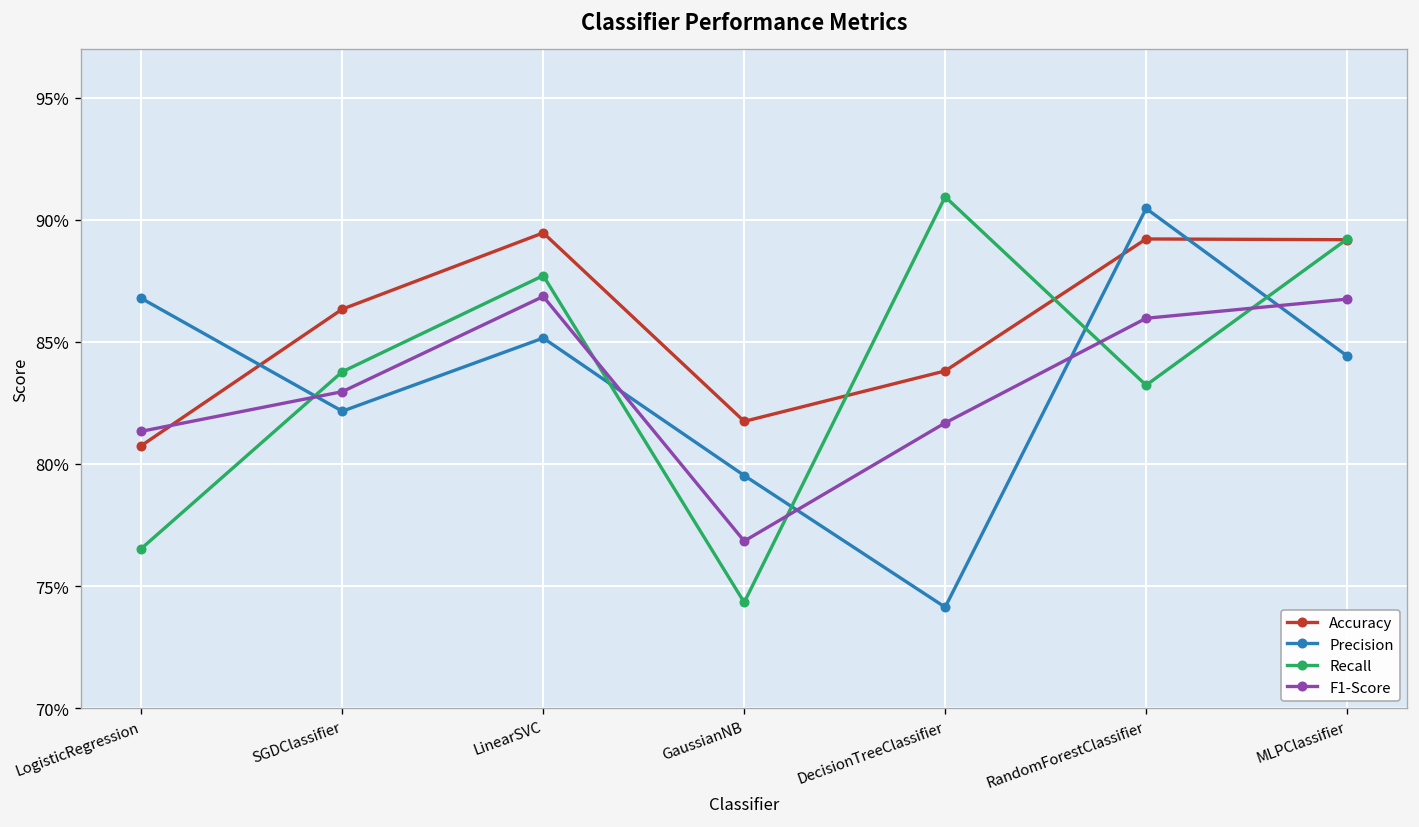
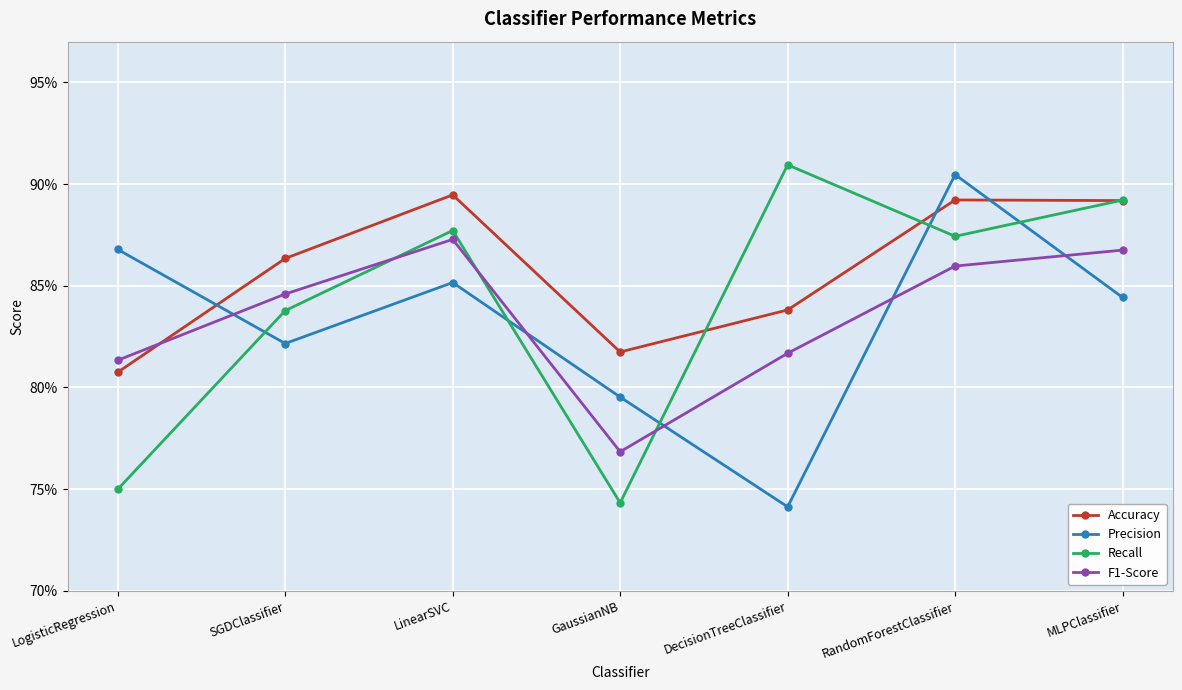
  {
    "Accuracy": {
      "LogisticRegression": "80.8%",
      "SGDClassifier": "86.3%",
      "LinearSVC": "89.5%",
      "GaussianNB": "81.7%",
      "DecisionTreeClassifier": "83.8%",
      "RandomForestClassifier": "89.2%"
    },
    "Precision": {
      "LogisticRegression": "86.8%",
      "SGDClassifier": "82.2%",
      "LinearSVC": "85.2%",
      "GaussianNB": "79.5%",
      "DecisionTreeClassifier": "74.1%",
      "RandomForestClassifier": "90.5%",
      "MLPClassifier": "84.4%"
    },
    "Recall": {
-     "LogisticRegression": "76.5%",
+     "LogisticRegression": "75.0%",
      "SGDClassifier": "83.8%",
      "LinearSVC": "87.7%",
      "GaussianNB": "74.3%",
      "DecisionTreeClassifier": "90.9%",
-     "RandomForestClassifier": "83.2%"
+     "RandomForestClassifier": "87.4%"
    },
    "F1-Score": {
      "LogisticRegression": "81.3%",
-     "SGDClassifier": "83.0%",
-     "LinearSVC": "86.9%",
+     "SGDClassifier": "84.6%",
+     "LinearSVC": "87.3%",
      "GaussianNB": "76.8%",
      "DecisionTreeClassifier": "81.7%",
      "RandomForestClassifier": "86.0%",
      "MLPClassifier": "86.8%"
    }
  }
